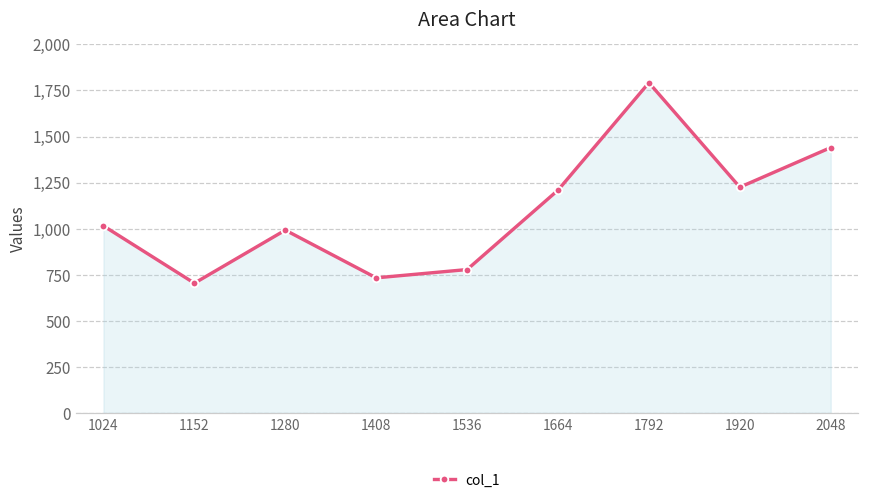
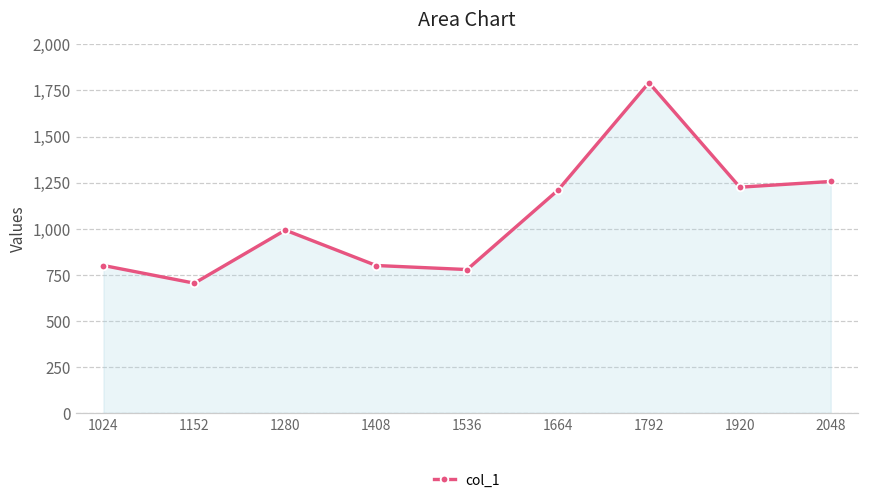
  {
-   "1024": "1,020",
+   "1024": "800",
    "1152": "700",
    "1280": "990",
-   "1408": "730",
+   "1408": "800",
    "1536": "780",
    "1664": "1,210",
    "1792": "1,790",
    "1920": "1,230",
-   "2048": "1,440"
+   "2048": "1,260"
  }
